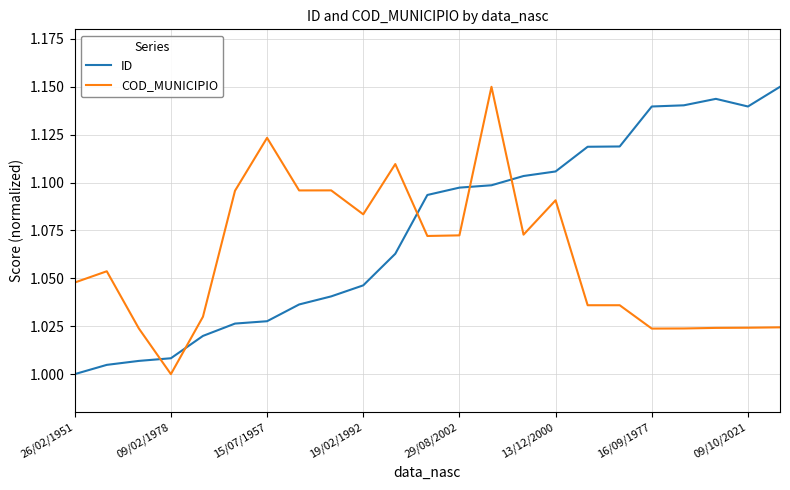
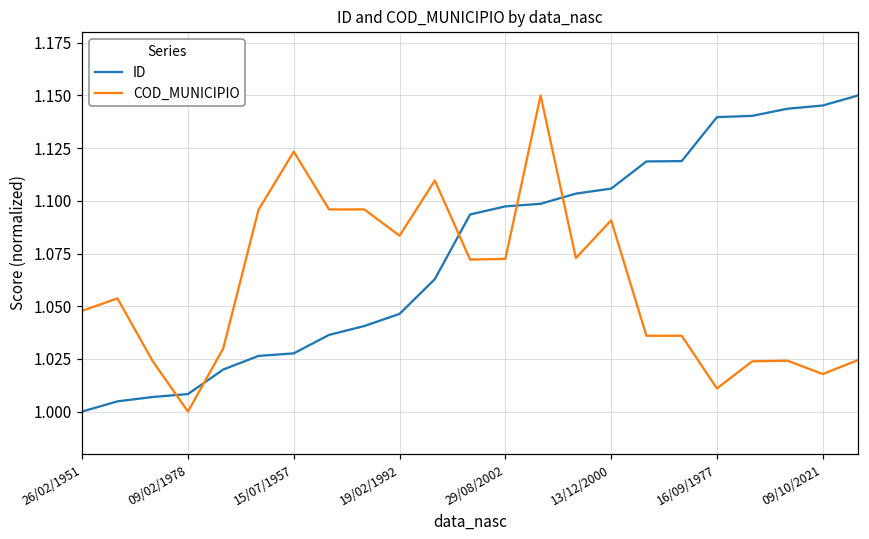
  {
    "ID": {
      "26/02/1951": 1.000,
      "09/02/1978": 1.008,
      "15/07/1957": 1.028,
      "19/02/1992": 1.046,
      "29/08/2002": 1.097,
      "13/12/2000": 1.106,
      "16/09/1977": 1.140,
-     "09/10/2021": 1.140
+     "09/10/2021": 1.145
    },
    "COD_MUNICIPIO": {
      "26/02/1951": 1.048,
      "09/02/1978": 1.000,
      "15/07/1957": 1.123,
      "19/02/1992": 1.083,
      "29/08/2002": 1.072,
      "13/12/2000": 1.091,
-     "16/09/1977": 1.024,
-     "09/10/2021": 1.024
+     "16/09/1977": 1.011,
+     "09/10/2021": 1.018
    }
  }
